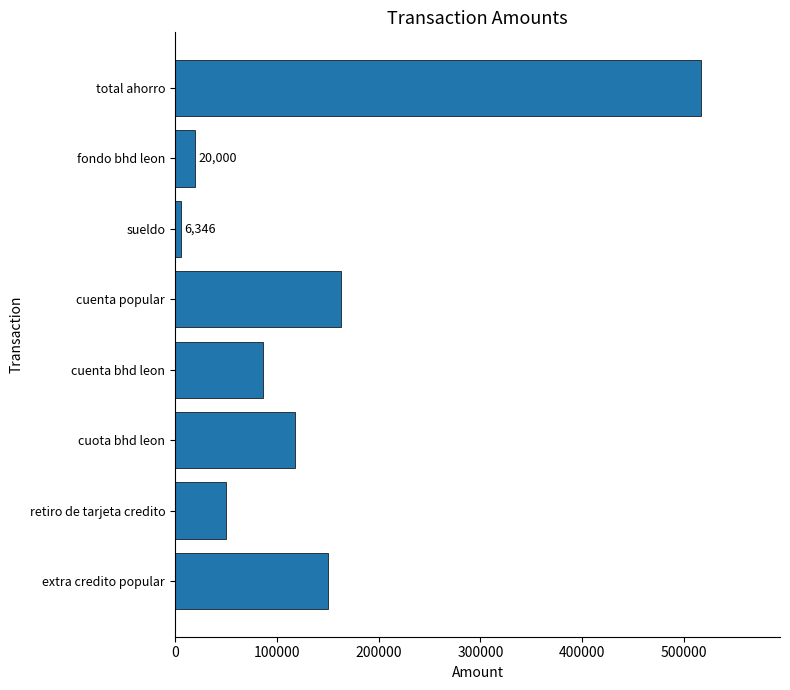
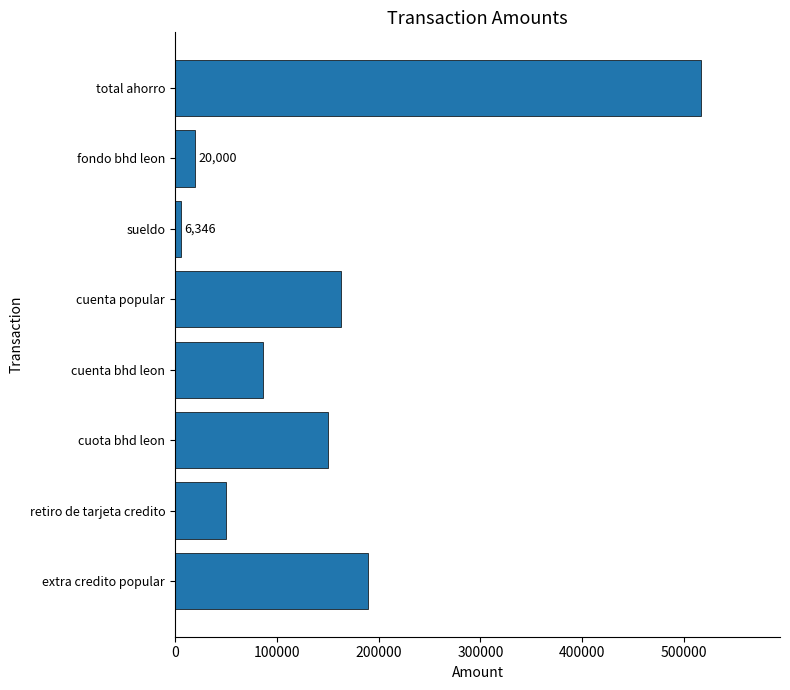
  {
    "total ahorro": 517000,
    "cuenta popular": 163000,
    "cuenta bhd leon": 86000,
-   "cuota bhd leon": 118000,
+   "cuota bhd leon": 150000,
    "retiro de tarjeta credito": 50000,
-   "extra credito popular": 150000
+   "extra credito popular": 190000
  }
